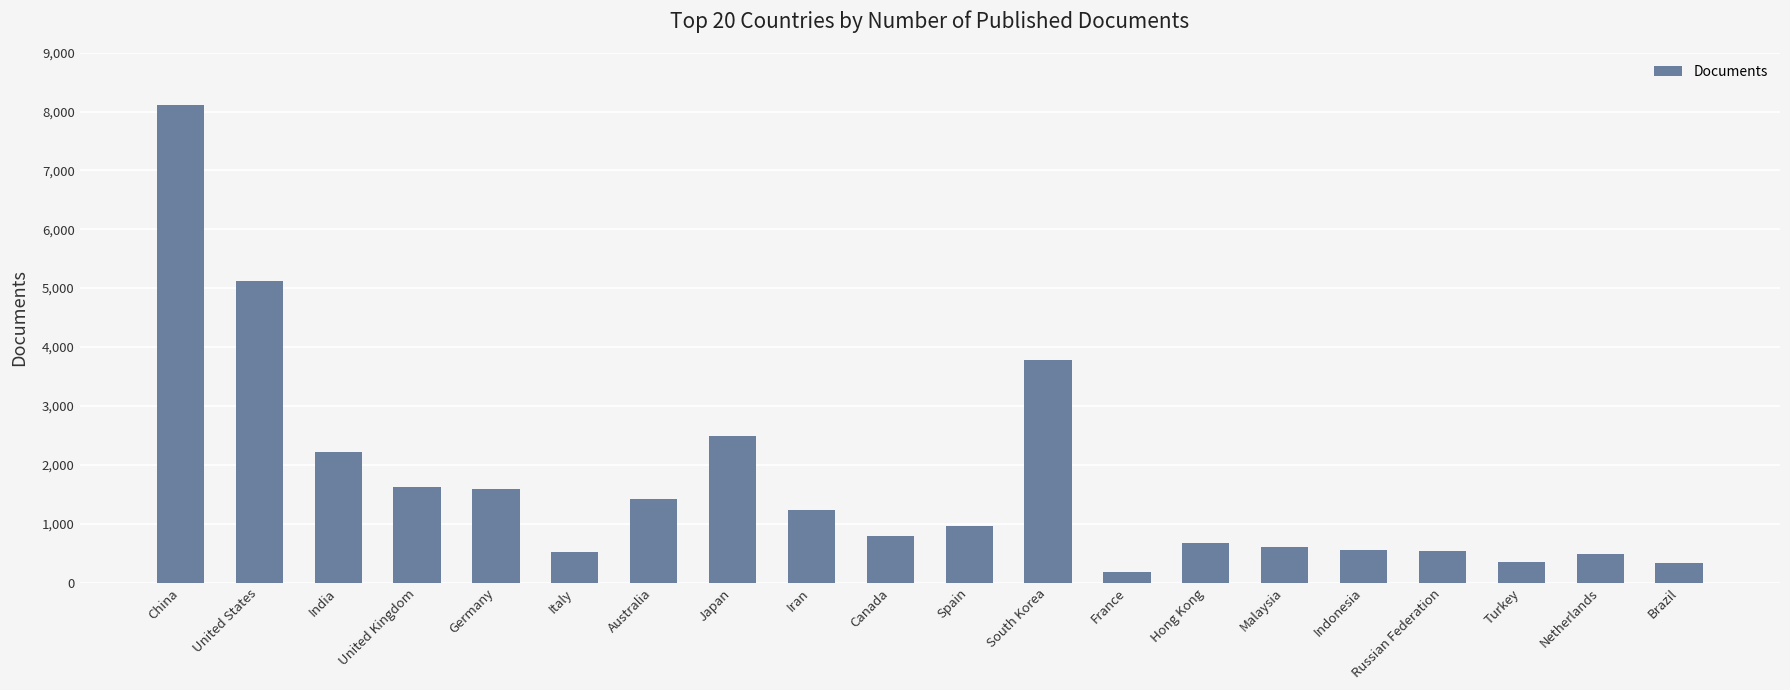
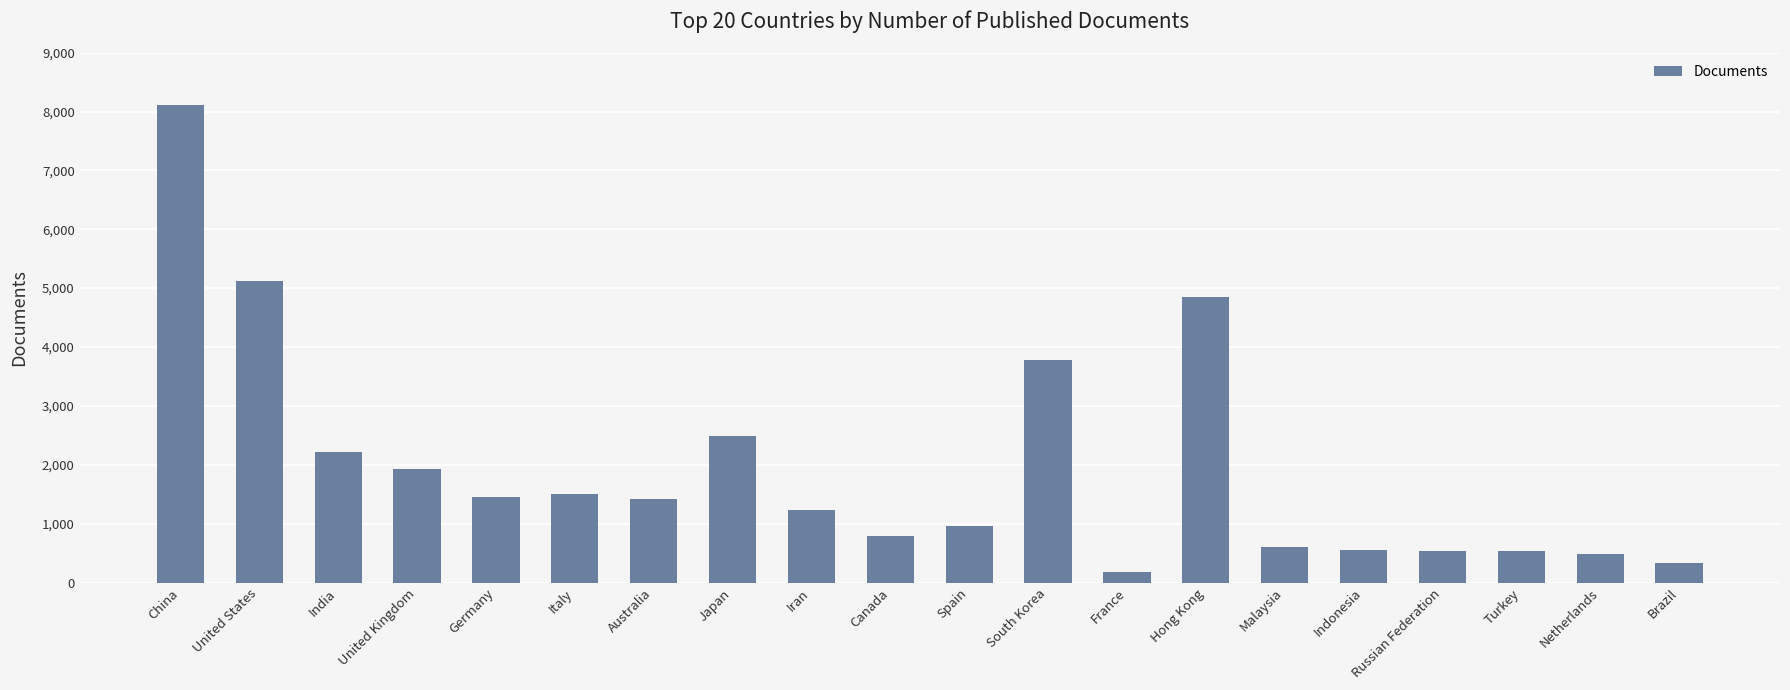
  {
    "China": "8,100",
    "United States": "5,100",
    "India": "2,200",
-   "United Kingdom": "1,600",
-   "Germany": "1,600",
-   "Italy": "500",
+   "United Kingdom": "1,900",
+   "Germany": "1,400",
+   "Italy": "1,500",
    "Australia": "1,400",
    "Japan": "2,500",
    "Iran": "1,200",
    "Canada": "800",
    "Spain": "1,000",
    "South Korea": "3,800",
    "France": "200",
-   "Hong Kong": "700",
+   "Hong Kong": "4,900",
    "Malaysia": "600",
    "Indonesia": "600",
    "Russian Federation": "500",
-   "Turkey": "300",
+   "Turkey": "500",
    "Netherlands": "500",
    "Brazil": "300"
  }
